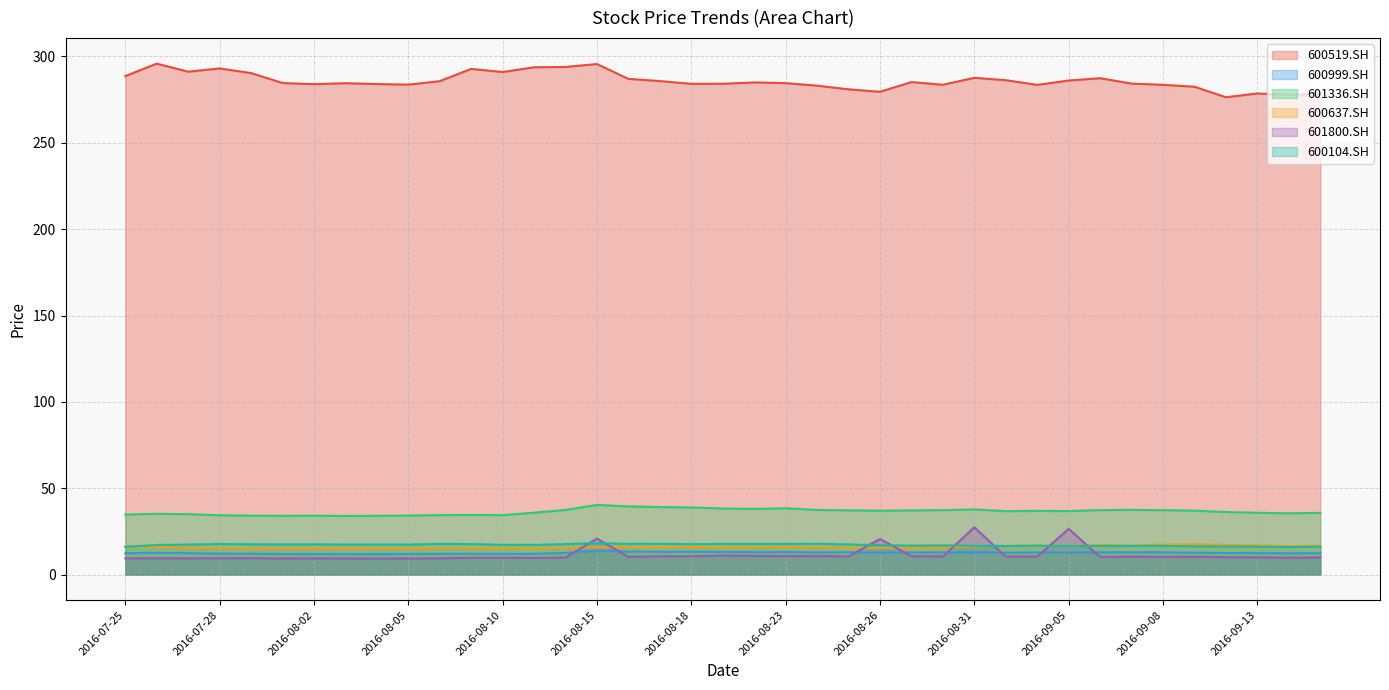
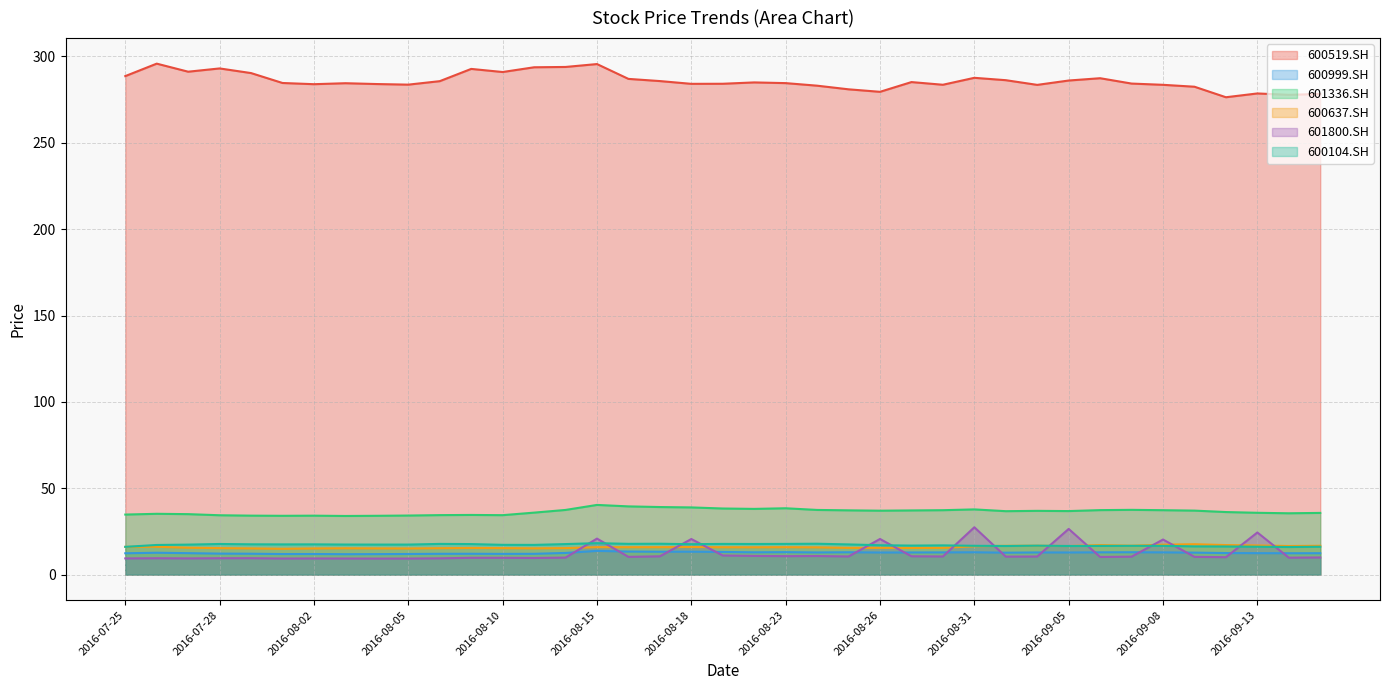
  {
    "601800.SH": {
      "2016-07-25": 9,
      "2016-07-28": 9,
      "2016-08-02": 9,
      "2016-08-05": 9,
      "2016-08-10": 10,
      "2016-08-15": 21,
-     "2016-08-18": 11,
+     "2016-08-18": 21,
      "2016-08-23": 11,
      "2016-08-26": 21,
      "2016-08-31": 27,
      "2016-09-05": 26,
-     "2016-09-08": 10,
-     "2016-09-13": 10
+     "2016-09-08": 20,
+     "2016-09-13": 24
    }
  }
